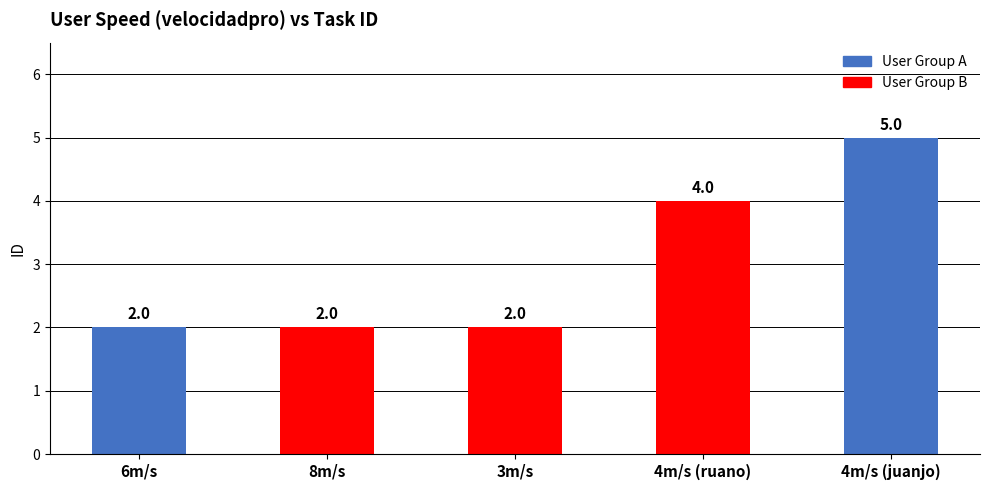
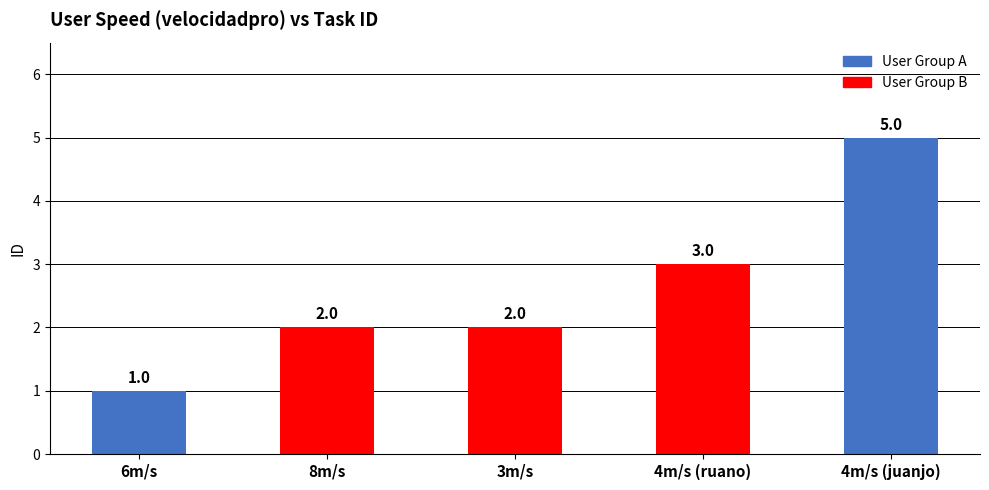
  {
-   "6m/s": 2.0,
+   "6m/s": 1.0,
    "8m/s": 2.0,
    "3m/s": 2.0,
-   "4m/s (ruano)": 4.0,
+   "4m/s (ruano)": 3.0,
    "4m/s (juanjo)": 5.0
  }
